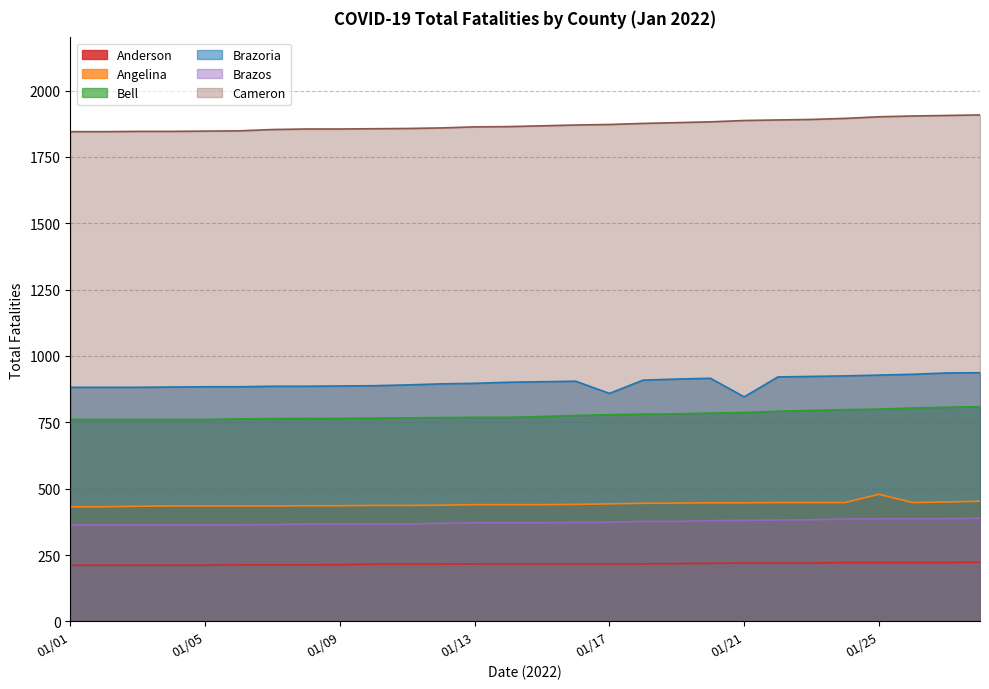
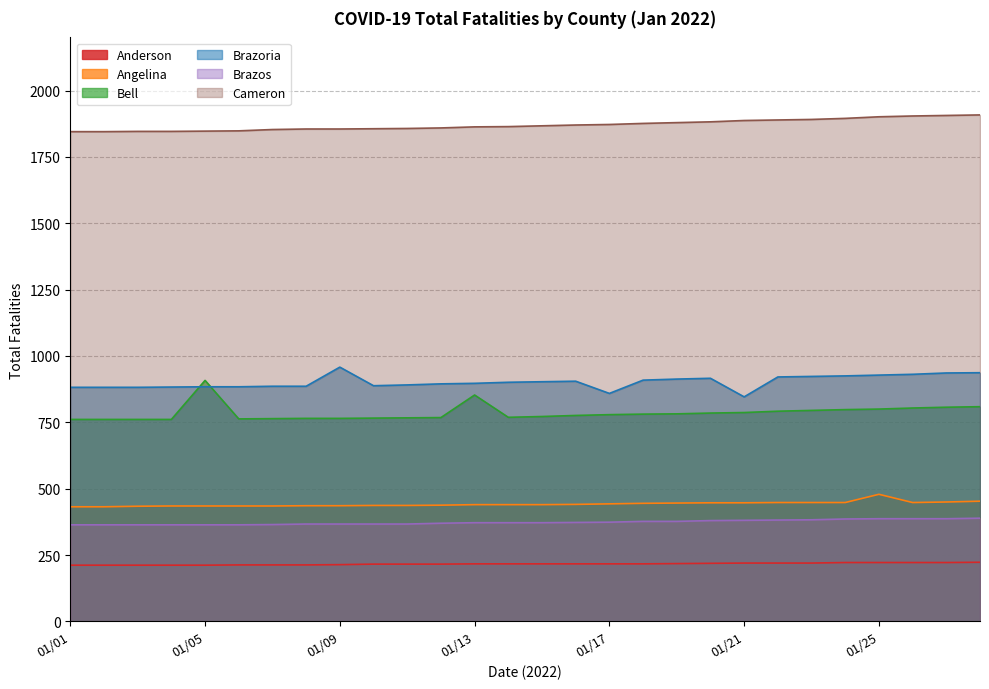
  {
    "Anderson": {
      "01/01": 210,
      "01/05": 210,
      "01/09": 210,
      "01/13": 220,
      "01/17": 220,
      "01/21": 220,
      "01/25": 220
    },
    "Angelina": {
      "01/01": 430,
      "01/05": 440,
      "01/09": 440,
      "01/13": 440,
      "01/17": 440,
      "01/21": 450,
      "01/25": 480
    },
    "Bell": {
      "01/01": 760,
-     "01/05": 760,
+     "01/05": 910,
      "01/09": 770,
-     "01/13": 770,
+     "01/13": 850,
      "01/17": 780,
      "01/21": 790,
      "01/25": 800
    },
    "Brazoria": {
      "01/01": 880,
      "01/05": 880,
-     "01/09": 890,
+     "01/09": 960,
      "01/13": 900,
      "01/17": 860,
      "01/21": 850,
      "01/25": 930
    }
  }
